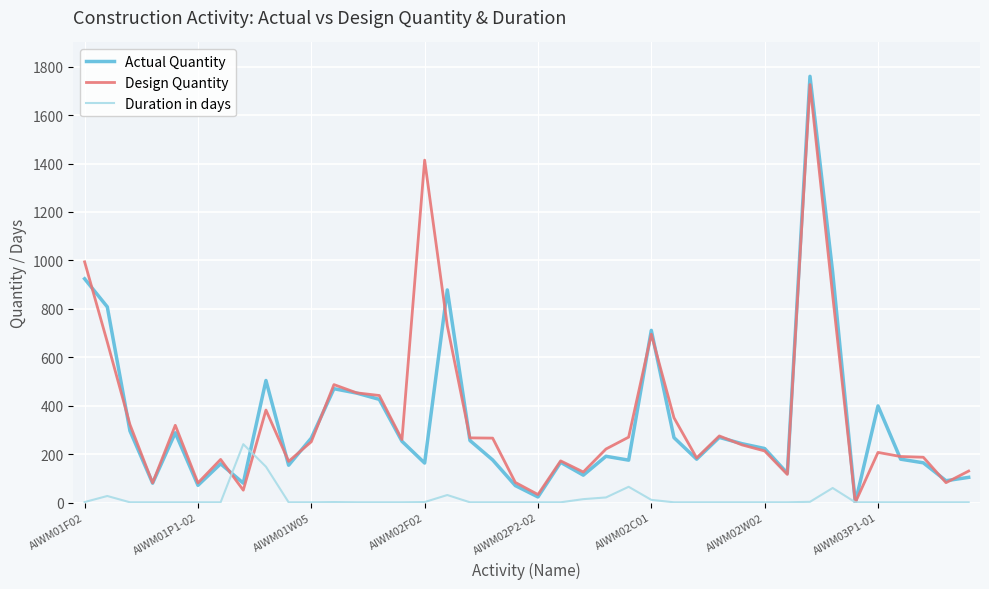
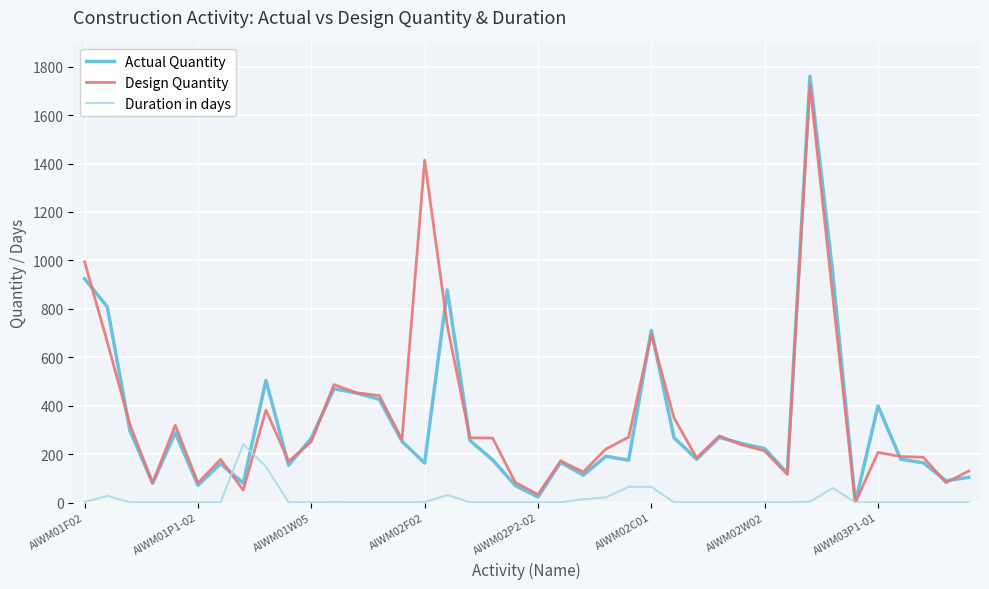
  {
    "Actual Quantity": {
      "AIWM01F02": 920,
      "AIWM01W05": 270,
      "AIWM02F02": 160,
      "AIWM02C01": 710,
      "AIWM03P1-01": 400
    },
    "Design Quantity": {
      "AIWM01F02": 990,
      "AIWM01W05": 250,
      "AIWM02F02": 1410,
      "AIWM02C01": 700,
      "AIWM03P1-01": 210
    },
    "Duration in days": {
      "AIWM01F02": 0,
      "AIWM01P1-02": 0,
      "AIWM01W05": 0,
      "AIWM02F02": 0,
      "AIWM02P2-02": 0,
-     "AIWM02C01": 10,
+     "AIWM02C01": 70,
      "AIWM02W02": 0,
      "AIWM03P1-01": 0
    }
  }
